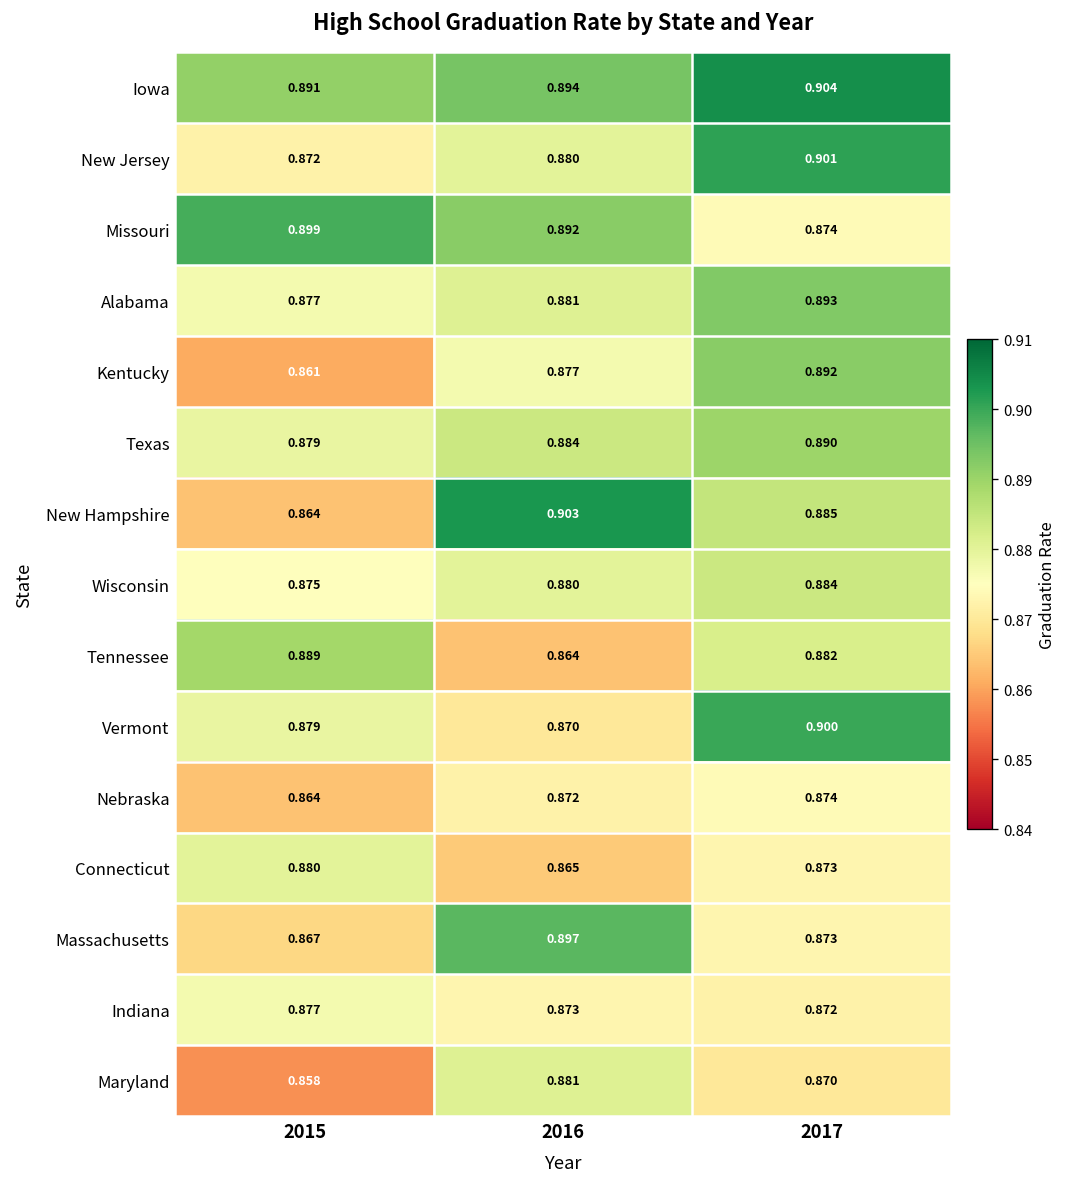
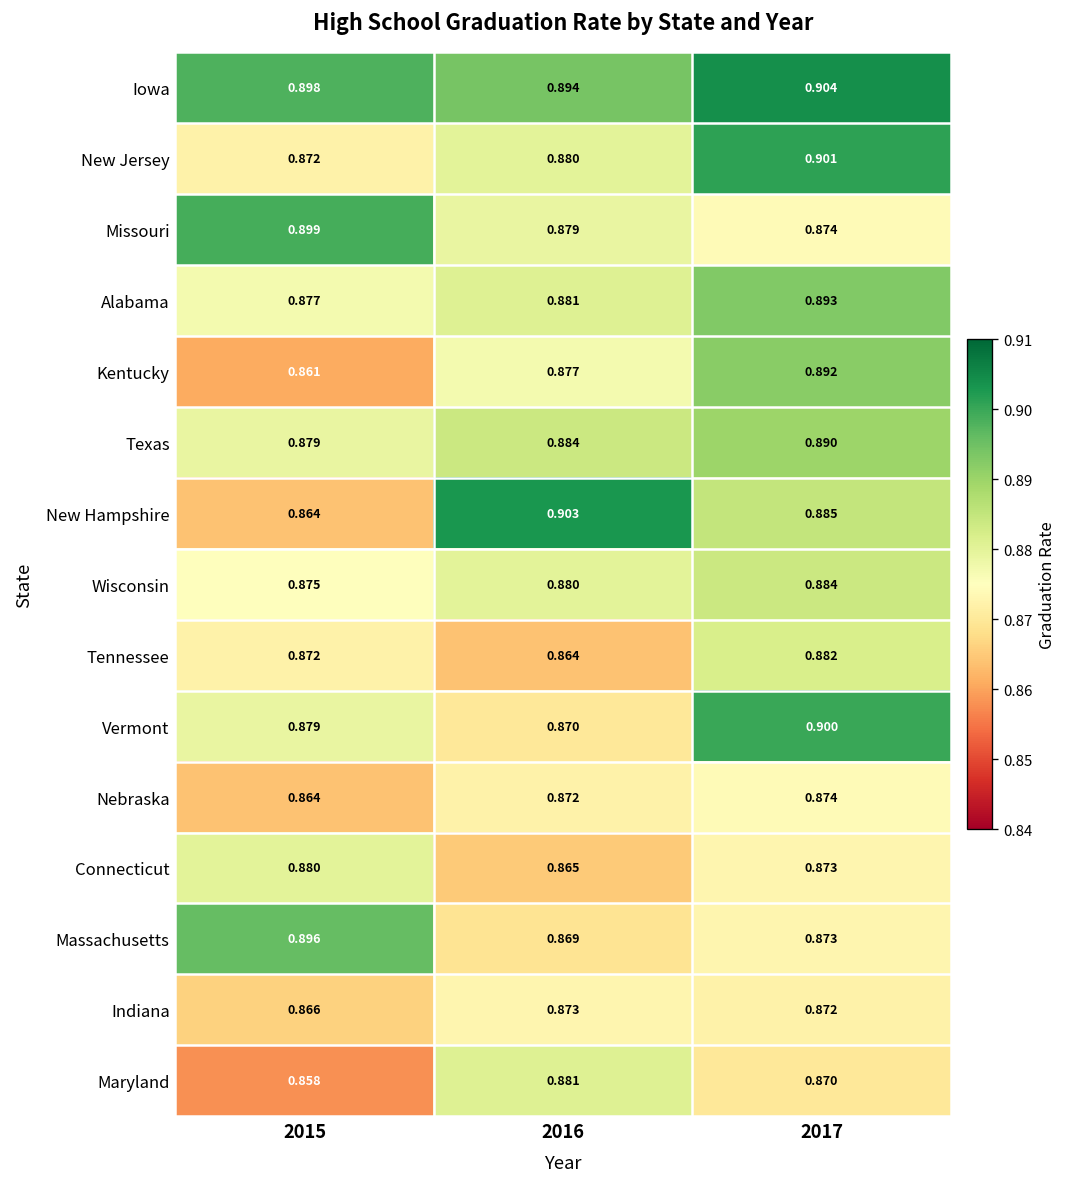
  {
    "Iowa": {
-     "2015": 0.891,
+     "2015": 0.898,
      "2016": 0.894,
      "2017": 0.904
    },
    "New Jersey": {
      "2015": 0.872,
      "2016": 0.880,
      "2017": 0.901
    },
    "Missouri": {
      "2015": 0.899,
-     "2016": 0.892,
+     "2016": 0.879,
      "2017": 0.874
    },
    "Alabama": {
      "2015": 0.877,
      "2016": 0.881,
      "2017": 0.893
    },
    "Kentucky": {
      "2015": 0.861,
      "2016": 0.877,
      "2017": 0.892
    },
    "Texas": {
      "2015": 0.879,
      "2016": 0.884,
      "2017": 0.890
    },
    "New Hampshire": {
      "2015": 0.864,
      "2016": 0.903,
      "2017": 0.885
    },
    "Wisconsin": {
      "2015": 0.875,
      "2016": 0.880,
      "2017": 0.884
    },
    "Tennessee": {
-     "2015": 0.889,
+     "2015": 0.872,
      "2016": 0.864,
      "2017": 0.882
    },
    "Vermont": {
      "2015": 0.879,
      "2016": 0.870,
      "2017": 0.900
    },
    "Nebraska": {
      "2015": 0.864,
      "2016": 0.872,
      "2017": 0.874
    },
    "Connecticut": {
      "2015": 0.880,
      "2016": 0.865,
      "2017": 0.873
    },
    "Massachusetts": {
-     "2015": 0.867,
-     "2016": 0.897,
+     "2015": 0.896,
+     "2016": 0.869,
      "2017": 0.873
    },
    "Indiana": {
-     "2015": 0.877,
+     "2015": 0.866,
      "2016": 0.873,
      "2017": 0.872
    },
    "Maryland": {
      "2015": 0.858,
      "2016": 0.881,
      "2017": 0.870
    }
  }
